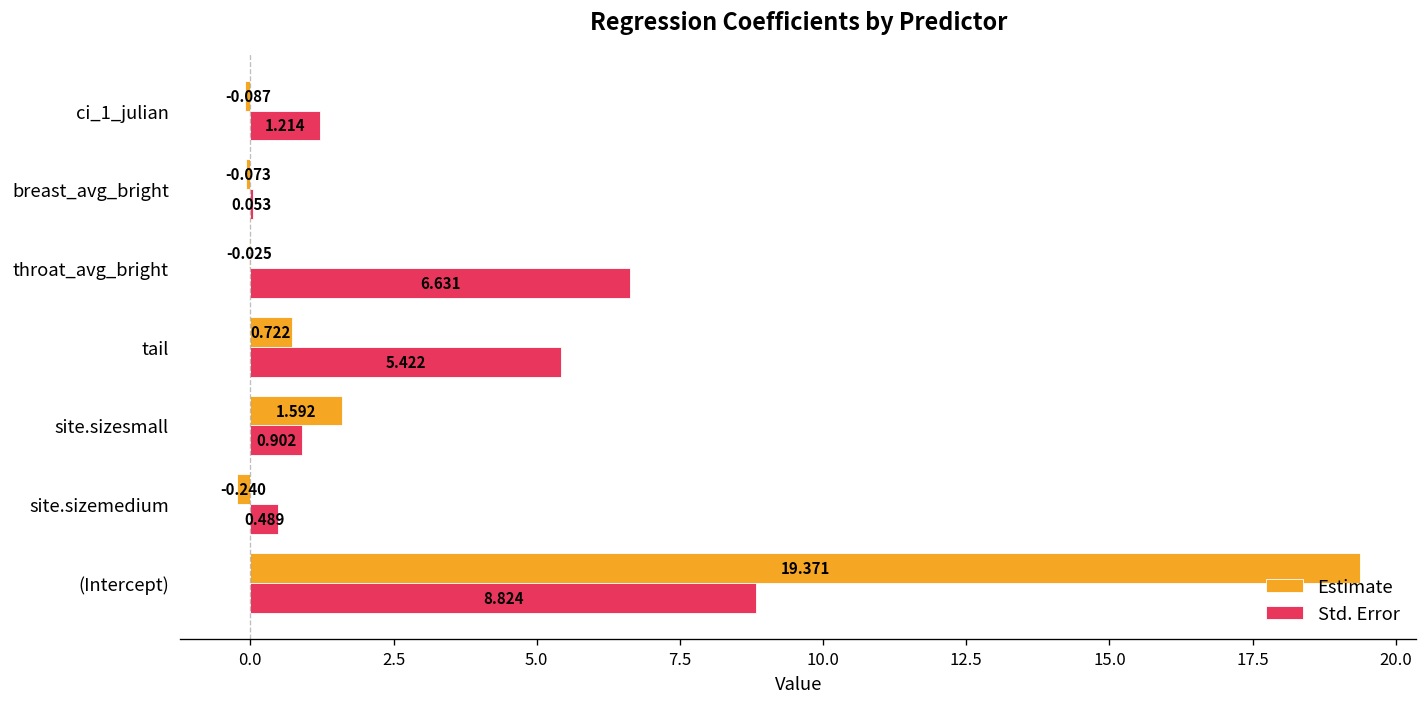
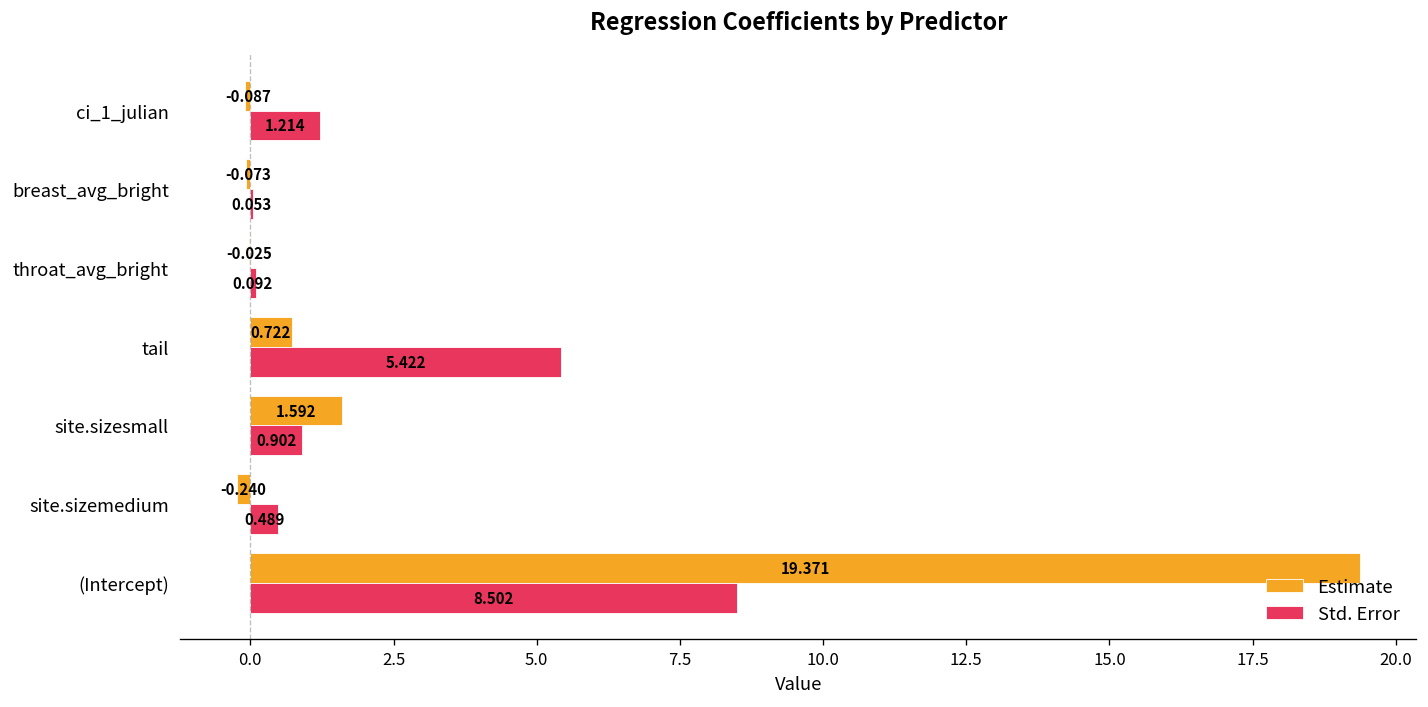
  {
    "Estimate": {
      "ci_1_julian": -0.087,
      "breast_avg_bright": -0.073,
      "throat_avg_bright": -0.025,
      "tail": 0.722,
      "site.sizesmall": 1.592,
      "site.sizemedium": -0.240,
      "(Intercept)": 19.371
    },
    "Std. Error": {
      "ci_1_julian": 1.214,
      "breast_avg_bright": 0.053,
-     "throat_avg_bright": 6.631,
+     "throat_avg_bright": 0.092,
      "tail": 5.422,
      "site.sizesmall": 0.902,
      "site.sizemedium": 0.489,
-     "(Intercept)": 8.824
+     "(Intercept)": 8.502
    }
  }
